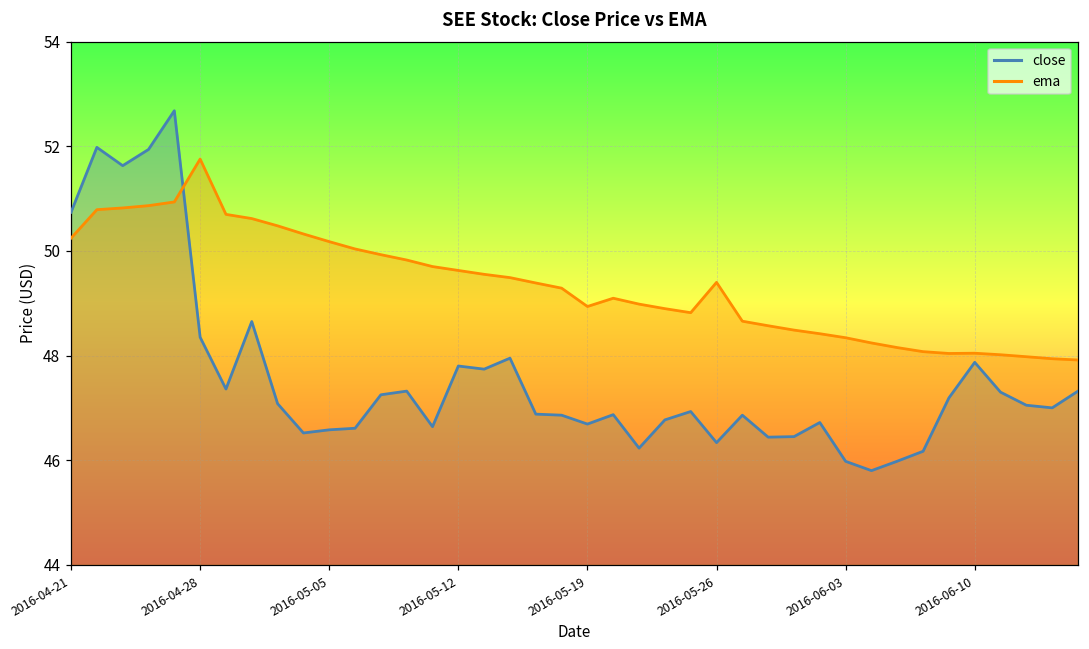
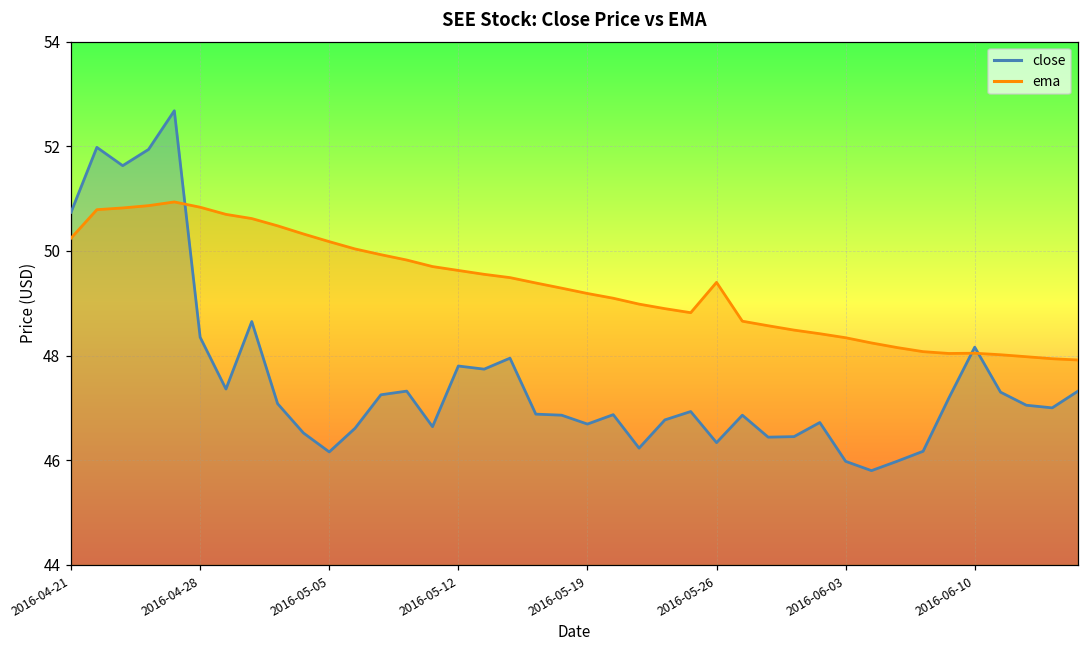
  {
    "close": {
      "2016-04-21": 50.7,
      "2016-04-28": 48.3,
-     "2016-05-05": 46.6,
+     "2016-05-05": 46.2,
      "2016-05-12": 47.8,
      "2016-05-19": 46.7,
      "2016-05-26": 46.3,
      "2016-06-03": 46.0,
-     "2016-06-10": 47.9
+     "2016-06-10": 48.2
    },
    "ema": {
      "2016-04-21": 50.2,
-     "2016-04-28": 51.8,
+     "2016-04-28": 50.8,
      "2016-05-05": 50.2,
      "2016-05-12": 49.6,
-     "2016-05-19": 48.9,
+     "2016-05-19": 49.2,
      "2016-05-26": 49.4,
      "2016-06-03": 48.3,
      "2016-06-10": 48.0
    }
  }
